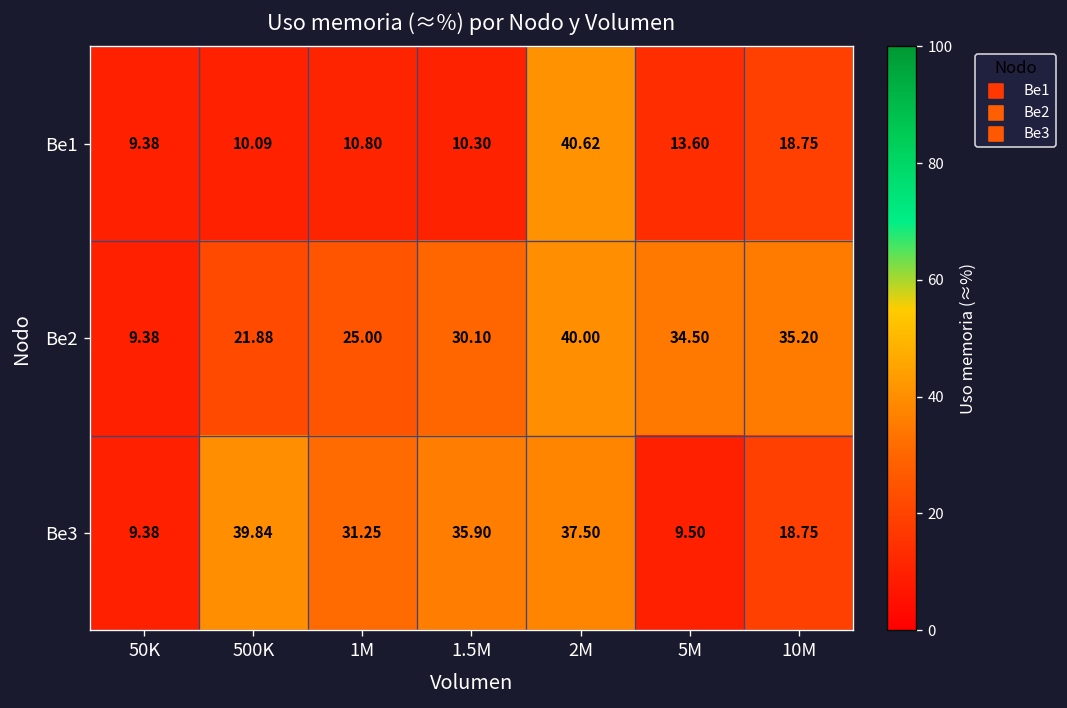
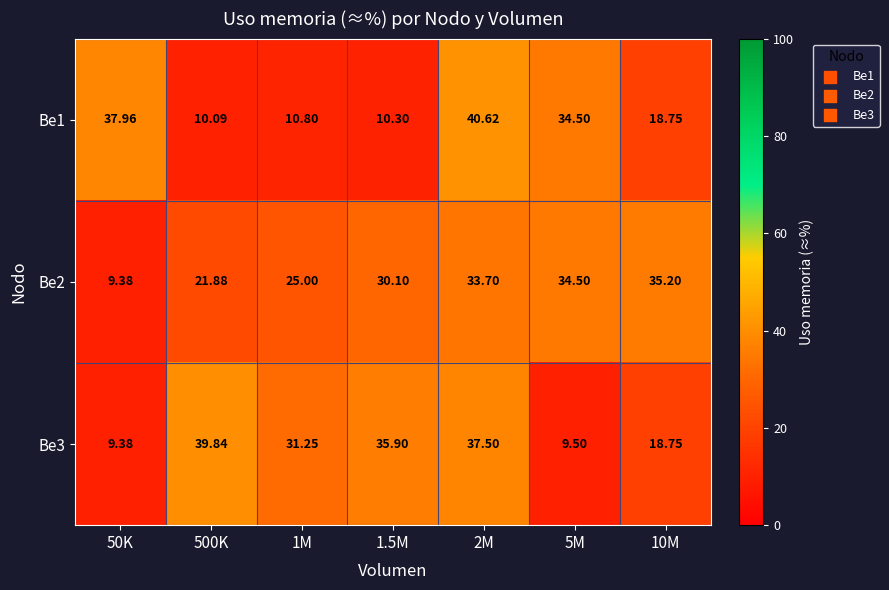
  {
    "Be1": {
-     "50K": 9.38,
+     "50K": 37.96,
      "500K": 10.09,
      "1M": 10.80,
      "1.5M": 10.30,
      "2M": 40.62,
-     "5M": 13.60,
+     "5M": 34.50,
      "10M": 18.75
    },
    "Be2": {
      "50K": 9.38,
      "500K": 21.88,
      "1M": 25.00,
      "1.5M": 30.10,
-     "2M": 40.00,
+     "2M": 33.70,
      "5M": 34.50,
      "10M": 35.20
    },
    "Be3": {
      "50K": 9.38,
      "500K": 39.84,
      "1M": 31.25,
      "1.5M": 35.90,
      "2M": 37.50,
      "5M": 9.50,
      "10M": 18.75
    }
  }
